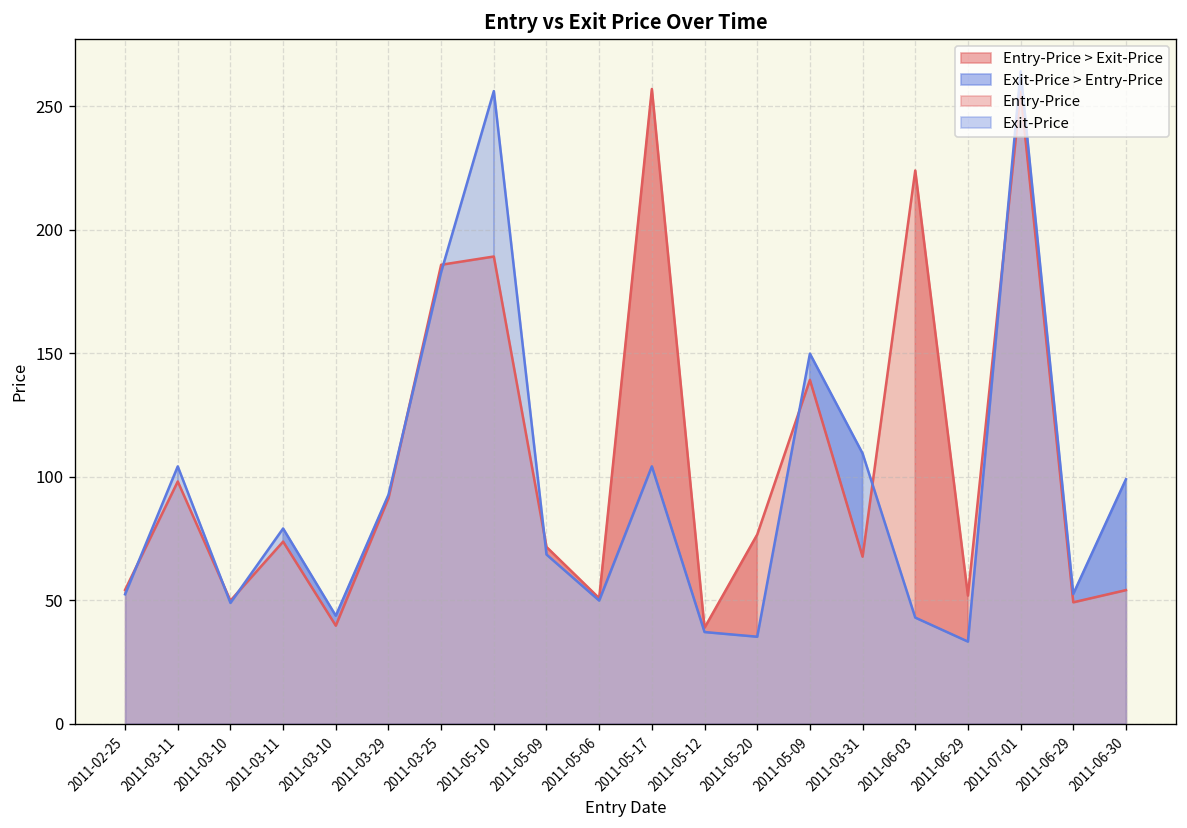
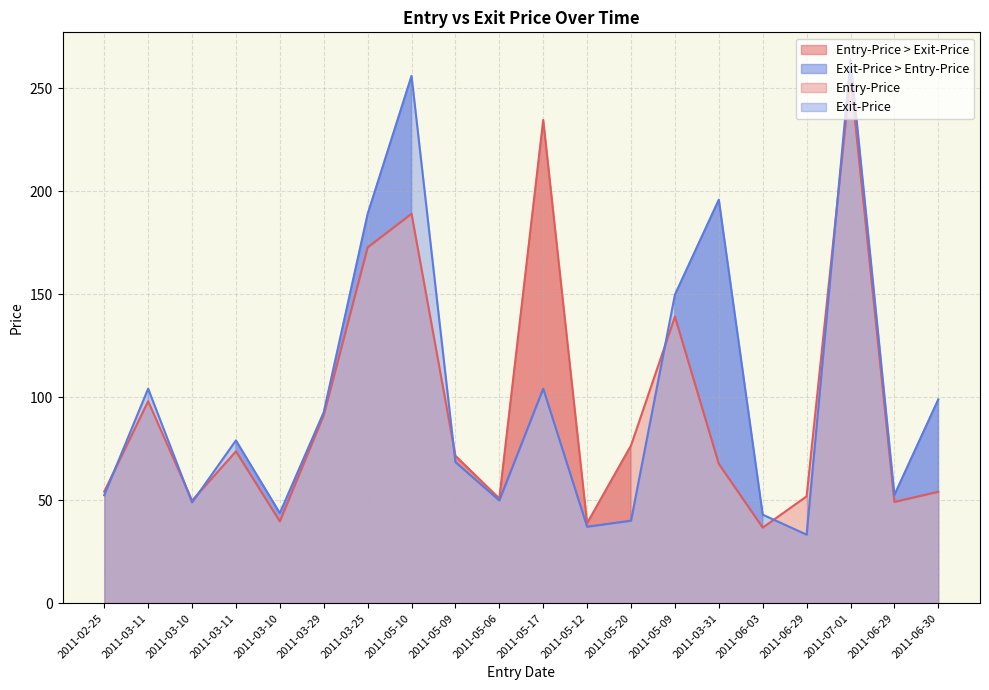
  {
    "Entry-Price": {
      "2011-02-25": 54,
      "2011-03-29": 91,
-     "2011-03-25": 186,
+     "2011-03-25": 173,
      "2011-05-10": 189,
-     "2011-05-17": 257,
+     "2011-05-17": 235,
      "2011-05-12": 39,
      "2011-05-20": 77,
      "2011-03-31": 68,
-     "2011-06-03": 224,
+     "2011-06-03": 37,
      "2011-06-30": 54
    },
    "Exit-Price": {
      "2011-02-25": 52,
      "2011-03-29": 93,
-     "2011-03-25": 183,
+     "2011-03-25": 189,
      "2011-05-10": 256,
      "2011-05-17": 104,
      "2011-05-12": 37,
-     "2011-05-20": 35,
-     "2011-03-31": 109,
+     "2011-05-20": 40,
+     "2011-03-31": 196,
      "2011-06-03": 43,
      "2011-06-30": 99
    }
  }
